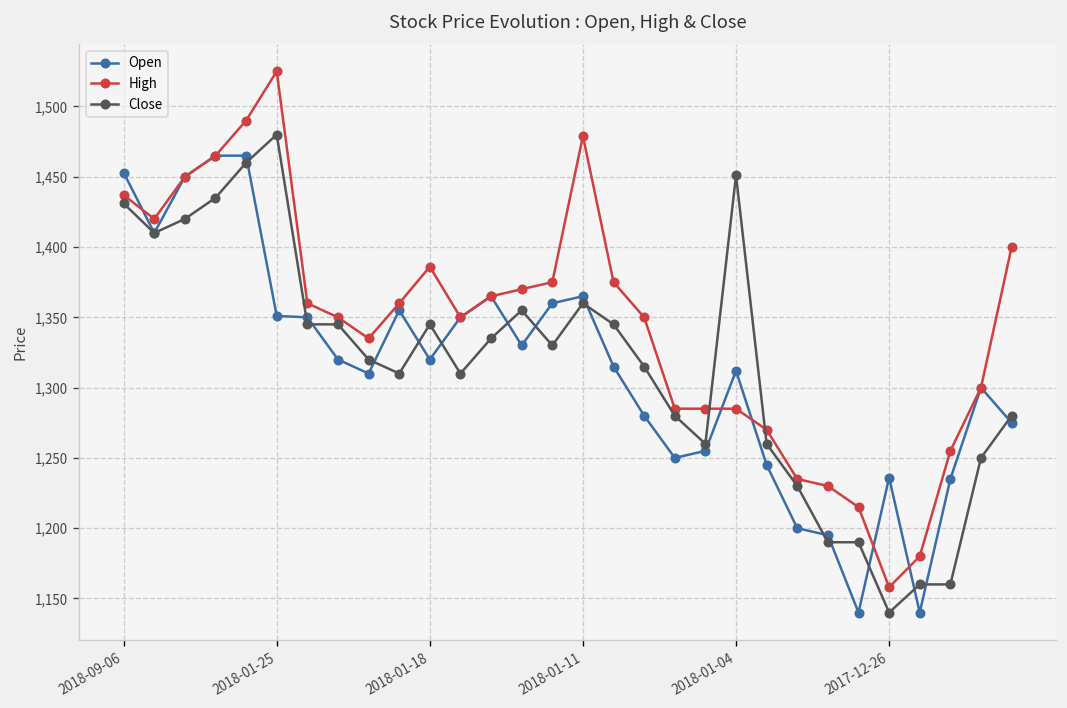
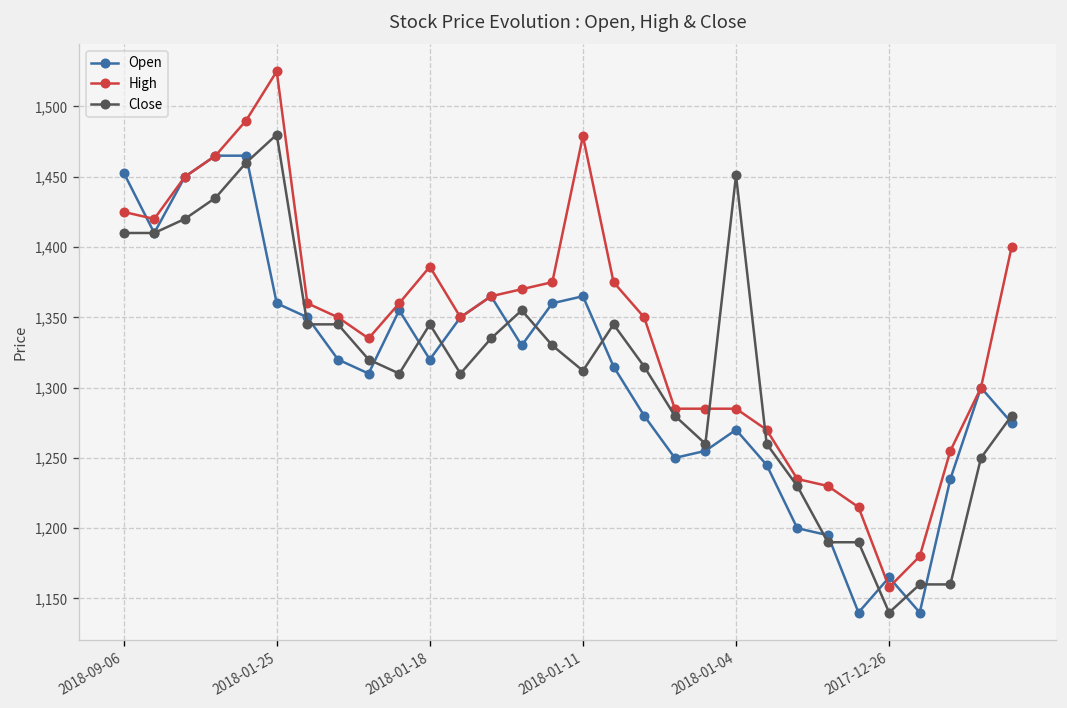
  {
    "Open": {
      "2018-09-06": "1,453",
-     "2018-01-25": "1,351",
+     "2018-01-25": "1,360",
      "2018-01-18": "1,320",
      "2018-01-11": "1,365",
-     "2018-01-04": "1,312",
-     "2017-12-26": "1,236"
+     "2018-01-04": "1,270",
+     "2017-12-26": "1,165"
    },
    "High": {
-     "2018-09-06": "1,437",
+     "2018-09-06": "1,425",
      "2018-01-25": "1,525",
      "2018-01-18": "1,386",
      "2018-01-11": "1,479",
      "2018-01-04": "1,285",
      "2017-12-26": "1,158"
    },
    "Close": {
-     "2018-09-06": "1,431",
+     "2018-09-06": "1,410",
      "2018-01-25": "1,480",
      "2018-01-18": "1,345",
-     "2018-01-11": "1,360",
+     "2018-01-11": "1,312",
      "2018-01-04": "1,451",
      "2017-12-26": "1,140"
    }
  }
